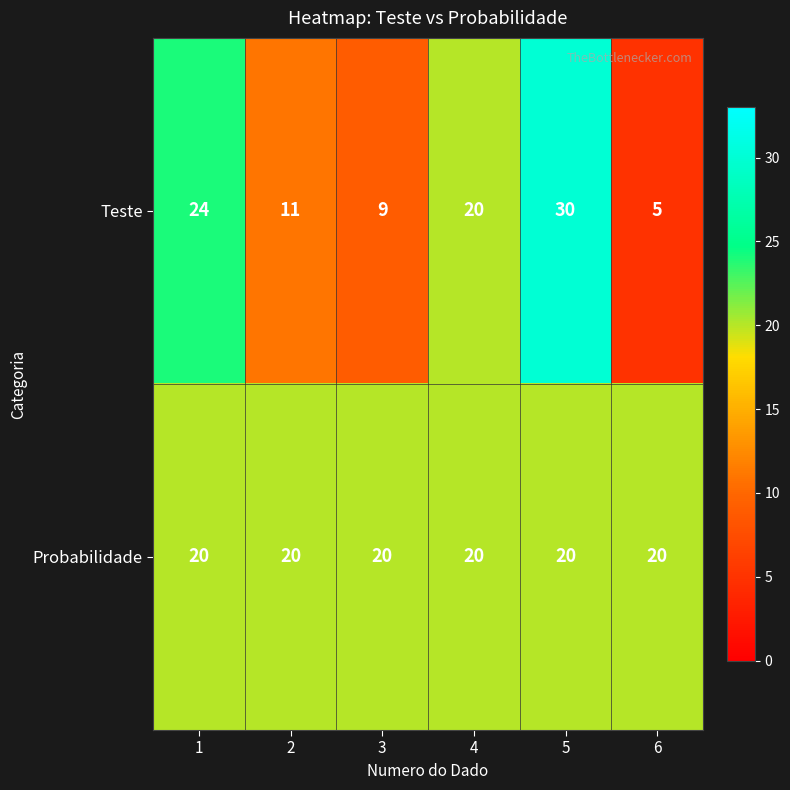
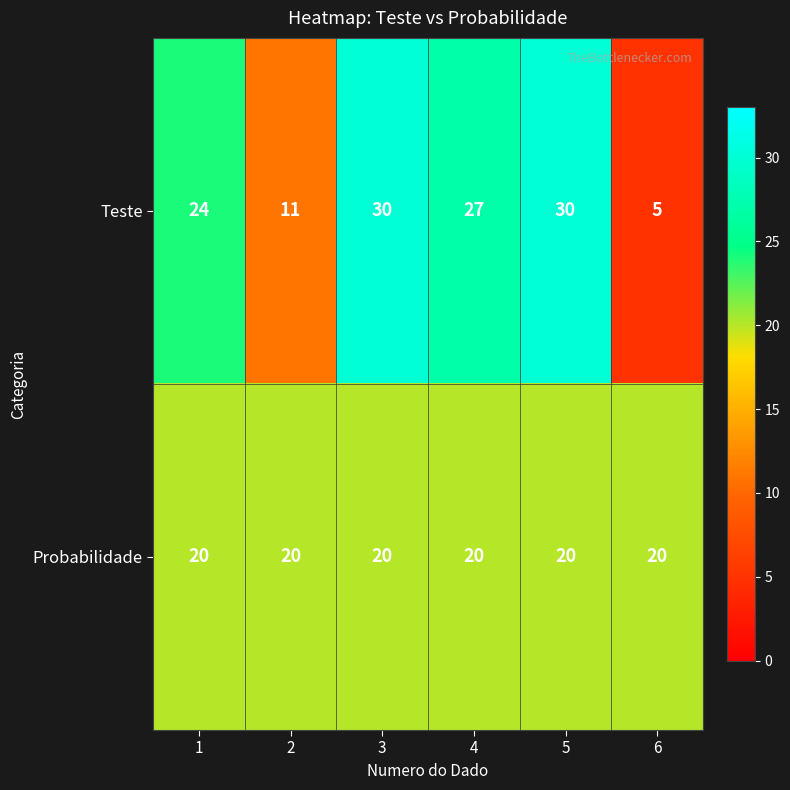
  {
    "Teste": {
      "1": 24,
      "2": 11,
-     "3": 9,
-     "4": 20,
+     "3": 30,
+     "4": 27,
      "5": 30
    },
    "Probabilidade": {
      "1": 20,
      "2": 20,
      "3": 20,
      "4": 20,
      "5": 20,
      "6": 20
    }
  }
